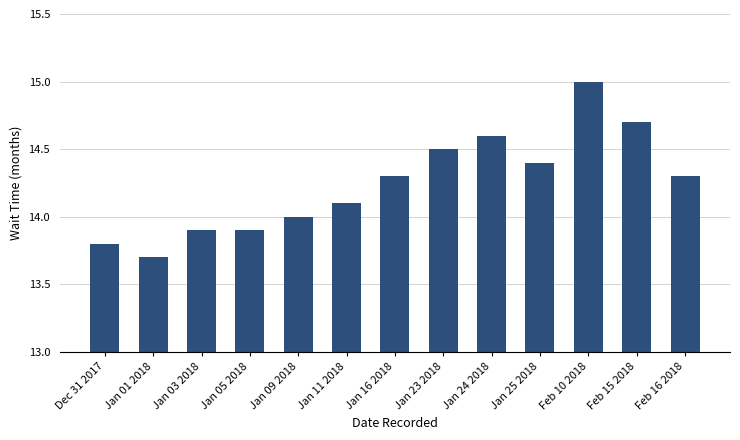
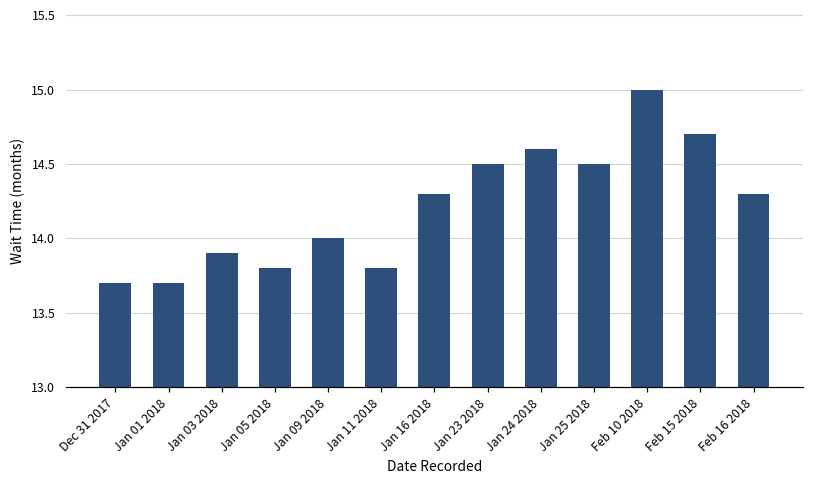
  {
-   "Dec 31 2017": 13.8,
+   "Dec 31 2017": 13.7,
    "Jan 01 2018": 13.7,
    "Jan 03 2018": 13.9,
-   "Jan 05 2018": 13.9,
+   "Jan 05 2018": 13.8,
    "Jan 09 2018": 14.0,
-   "Jan 11 2018": 14.1,
+   "Jan 11 2018": 13.8,
    "Jan 16 2018": 14.3,
    "Jan 23 2018": 14.5,
    "Jan 24 2018": 14.6,
-   "Jan 25 2018": 14.4,
+   "Jan 25 2018": 14.5,
    "Feb 10 2018": 15.0,
    "Feb 15 2018": 14.7,
    "Feb 16 2018": 14.3
  }
